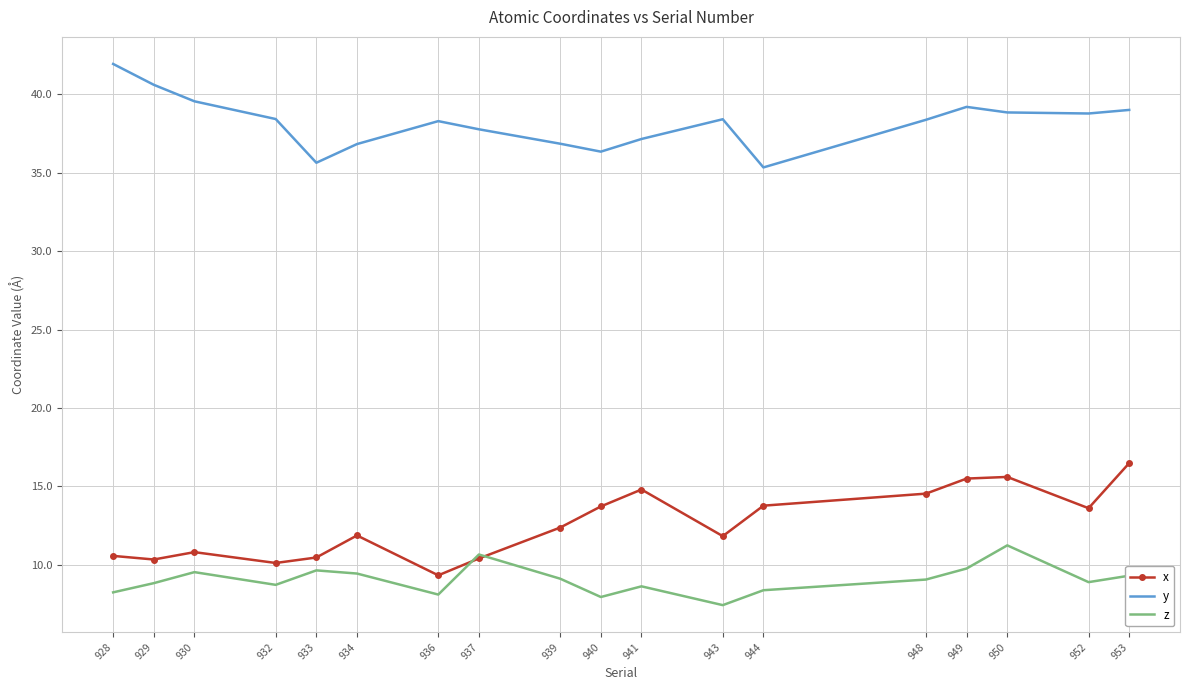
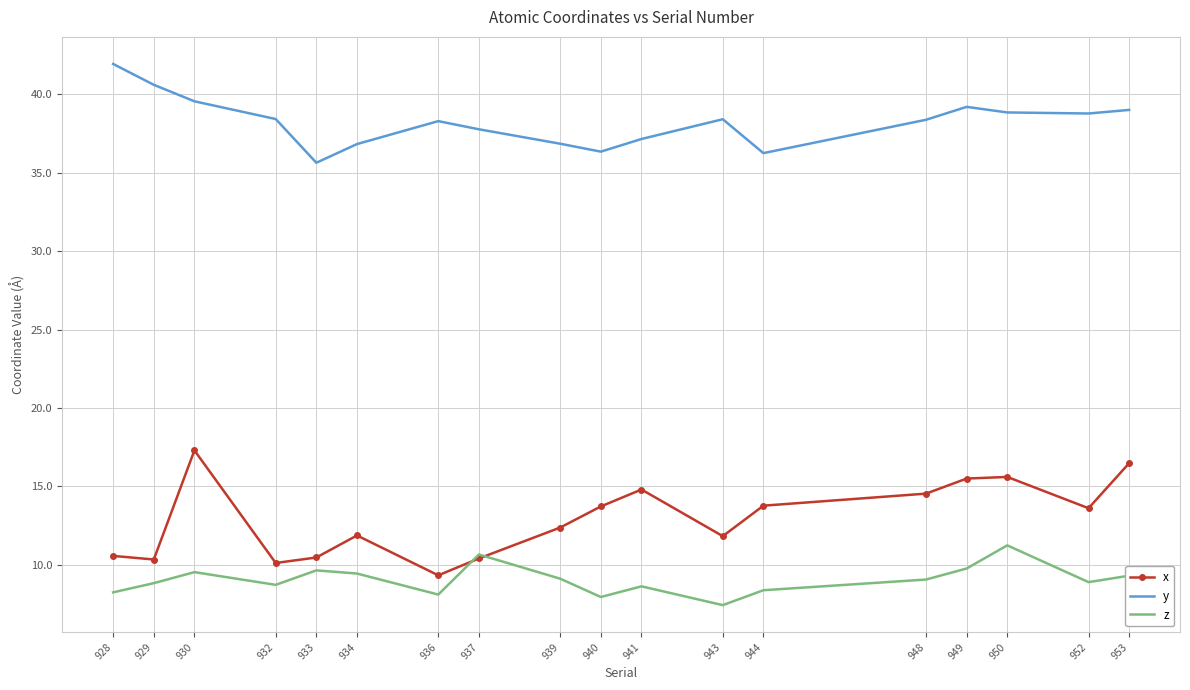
  {
    "x": {
      "928": 10.6,
      "929": 10.3,
-     "930": 10.8,
+     "930": 17.3,
      "932": 10.1,
      "933": 10.5,
      "934": 11.9,
      "936": 9.3,
      "937": 10.4,
      "939": 12.4,
      "940": 13.7,
      "941": 14.8,
      "943": 11.8,
      "944": 13.8,
      "948": 14.5,
      "949": 15.5,
      "950": 15.6,
      "952": 13.6,
      "953": 16.5
    },
    "y": {
      "928": 41.9,
      "929": 40.6,
      "930": 39.6,
      "932": 38.4,
      "933": 35.6,
      "934": 36.8,
      "936": 38.3,
      "937": 37.8,
      "939": 36.9,
      "940": 36.4,
      "941": 37.2,
      "943": 38.4,
-     "944": 35.3,
+     "944": 36.3,
      "948": 38.4,
      "949": 39.2,
      "950": 38.9,
      "952": 38.8,
      "953": 39.0
    },
    "z": {
      "928": 8.2,
      "929": 8.8,
      "930": 9.5,
      "932": 8.7,
      "933": 9.6,
      "934": 9.4,
      "936": 8.1,
      "937": 10.7,
      "939": 9.1,
      "940": 7.9,
      "941": 8.6,
      "943": 7.4,
      "944": 8.4,
      "948": 9.1,
      "949": 9.8,
      "950": 11.2,
      "952": 8.9
    }
  }
